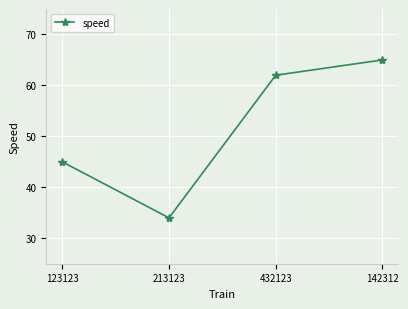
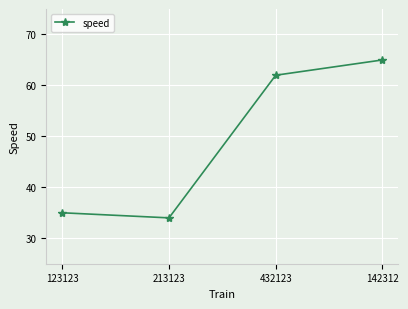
  {
-   "123123": 45,
+   "123123": 35,
    "213123": 34,
    "432123": 62,
    "142312": 65
  }
